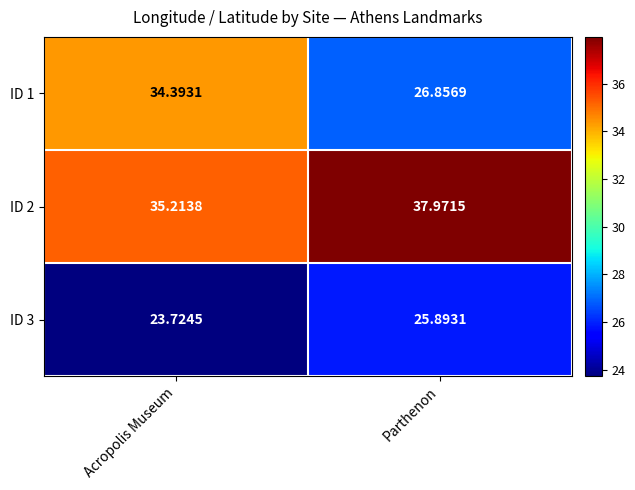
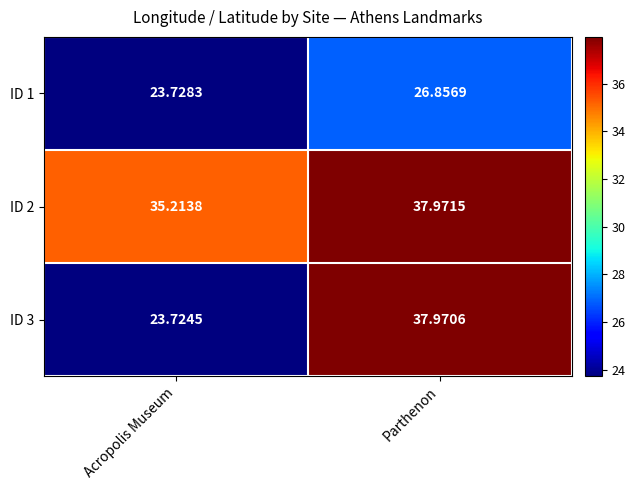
  {
    "ID 1": {
-     "Acropolis Museum": 34.3931,
+     "Acropolis Museum": 23.7283,
      "Parthenon": 26.8569
    },
    "ID 2": {
      "Acropolis Museum": 35.2138,
      "Parthenon": 37.9715
    },
    "ID 3": {
      "Acropolis Museum": 23.7245,
-     "Parthenon": 25.8931
+     "Parthenon": 37.9706
    }
  }
